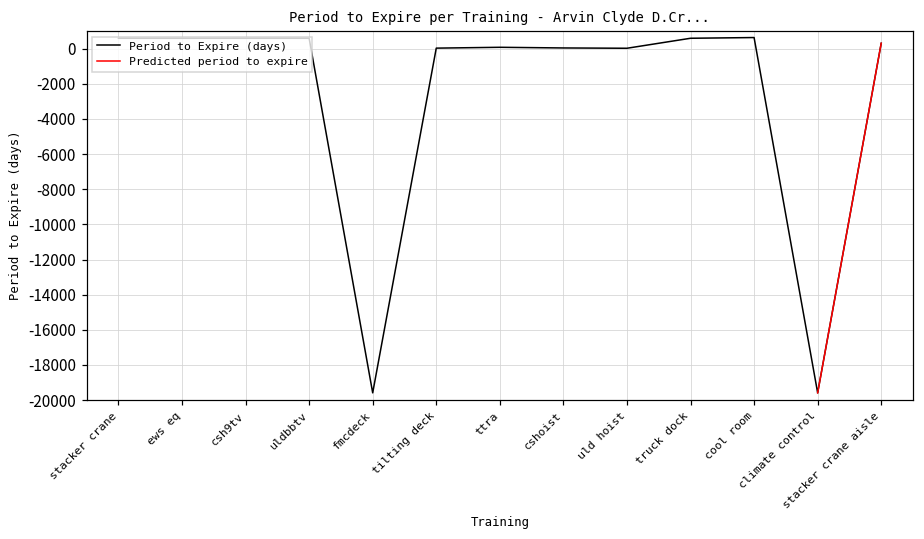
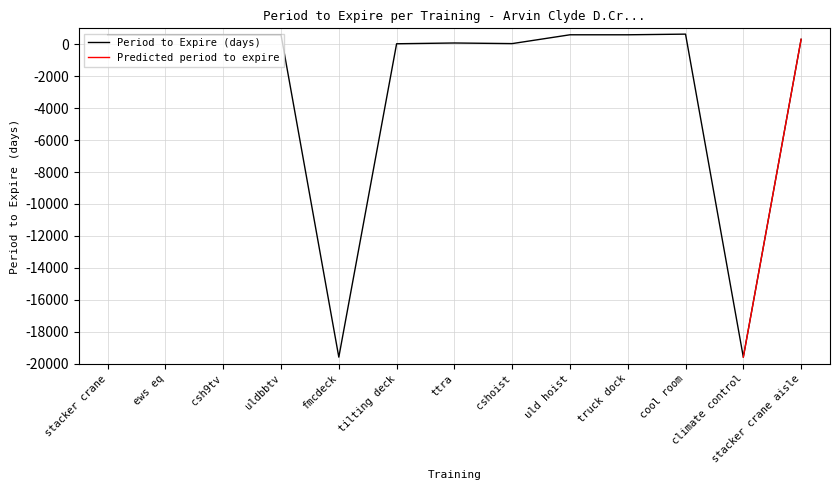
  {
    "Period to Expire (days)": {
      "fmcdeck": -19600,
      "tilting deck": 0,
      "ttra": 100,
      "cshoist": 0,
-     "uld hoist": 0,
+     "uld hoist": 600,
      "truck dock": 600,
      "cool room": 600
    }
  }
